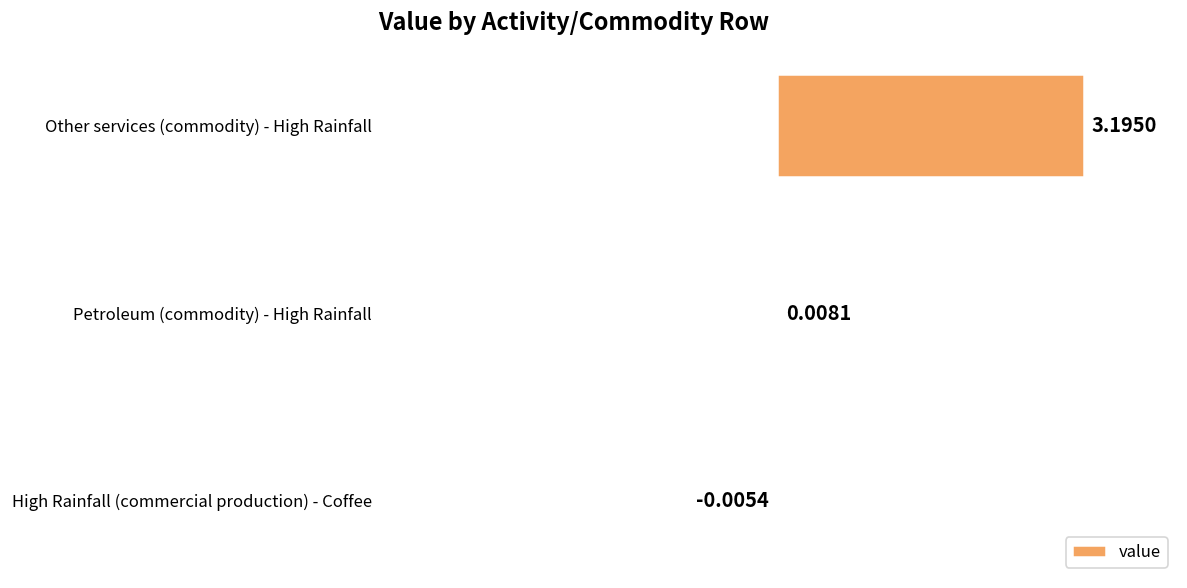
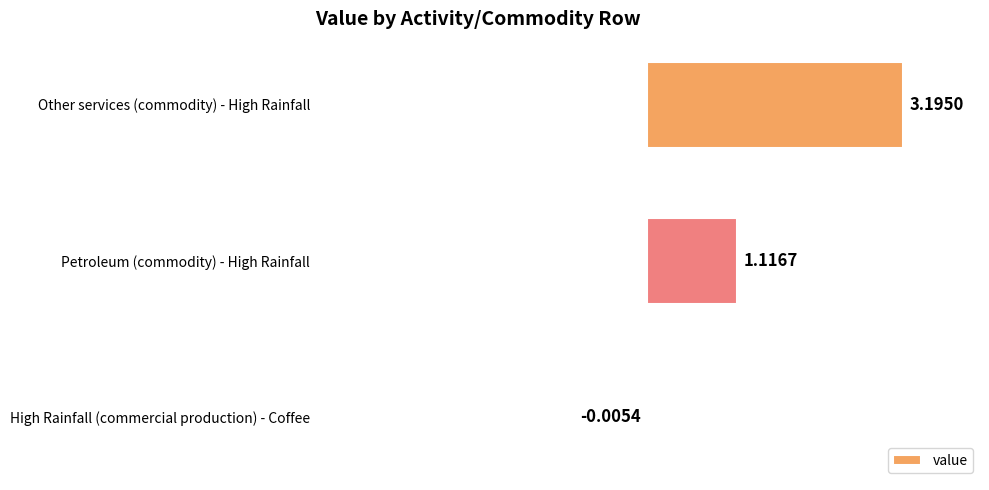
  {
    "Other services (commodity) - High Rainfall": 3.1950,
-   "Petroleum (commodity) - High Rainfall": 0.0081,
+   "Petroleum (commodity) - High Rainfall": 1.1167,
    "High Rainfall (commercial production) - Coffee": -0.0054
  }
